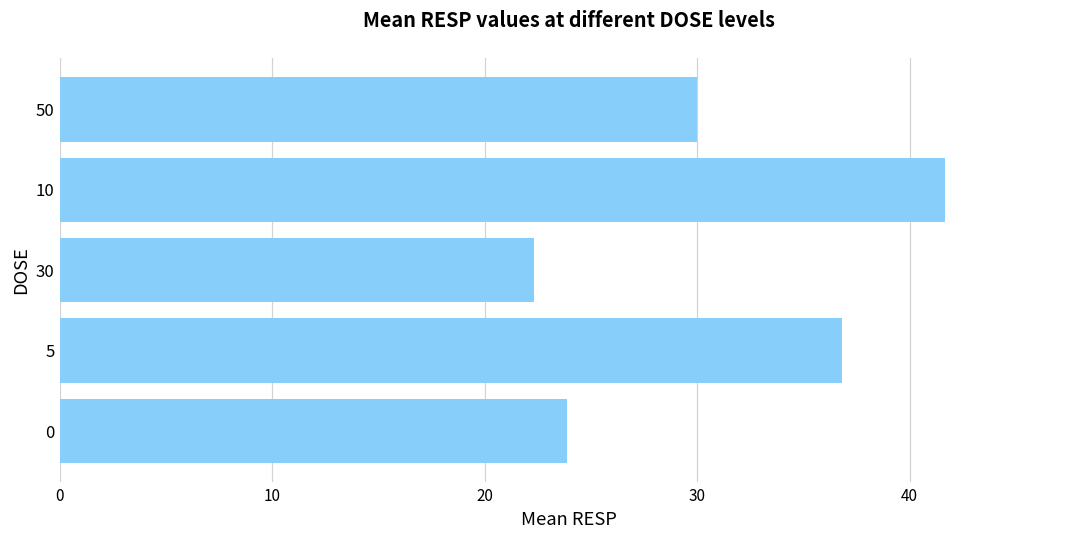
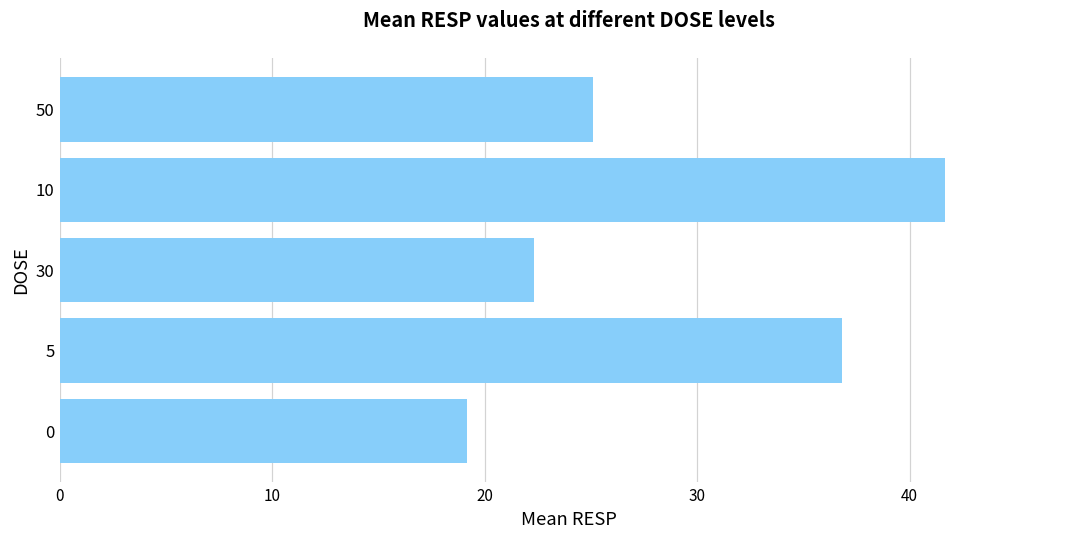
  {
-   "50": 30.0,
+   "50": 25.1,
    "10": 41.7,
    "30": 22.3,
    "5": 36.8,
-   "0": 23.9
+   "0": 19.2
  }
